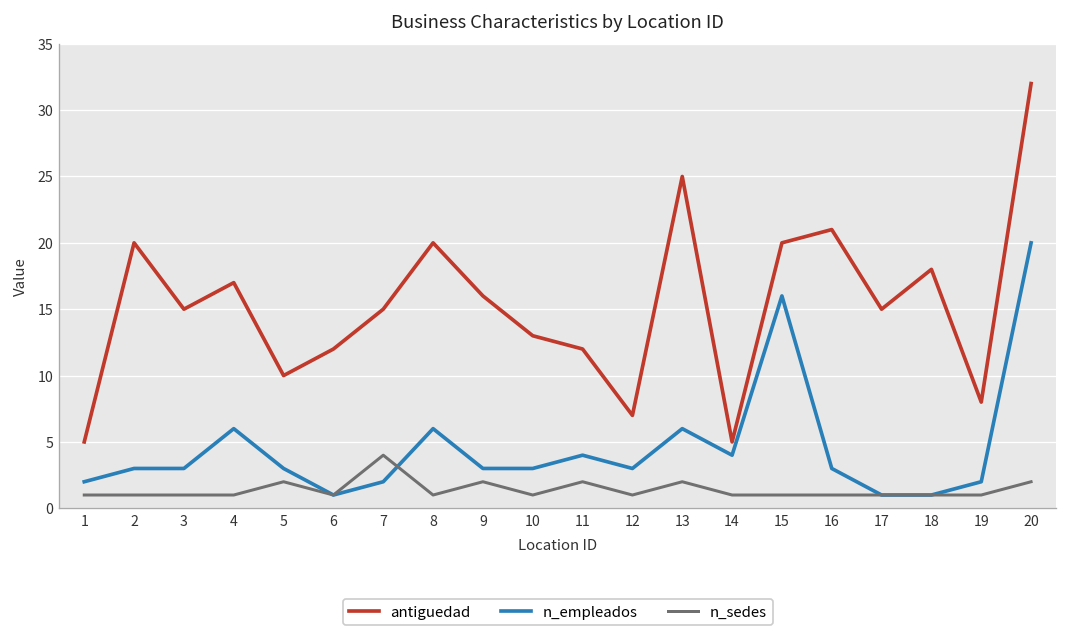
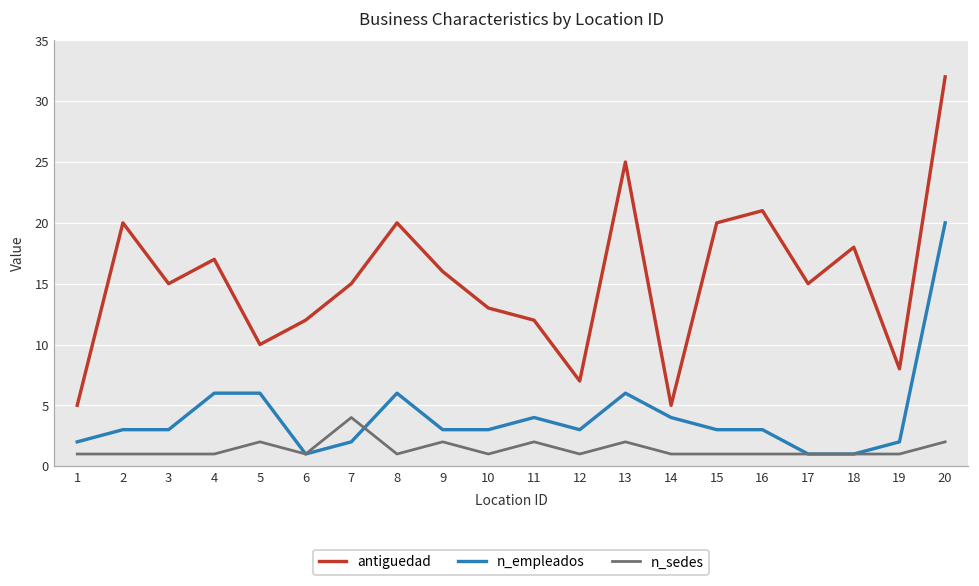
  {
    "antiguedad": {
      "1": 5,
      "2": 20,
      "3": 15,
      "4": 17,
      "5": 10,
      "6": 12,
      "7": 15,
      "8": 20,
      "9": 16,
      "10": 13,
      "11": 12,
      "12": 7,
      "13": 25,
      "14": 5,
      "15": 20,
      "16": 21,
      "17": 15,
      "18": 18,
      "19": 8,
      "20": 32
    },
    "n_empleados": {
      "1": 2,
      "2": 3,
      "3": 3,
      "4": 6,
-     "5": 3,
+     "5": 6,
      "7": 2,
      "8": 6,
      "9": 3,
      "10": 3,
      "11": 4,
      "12": 3,
      "13": 6,
      "14": 4,
-     "15": 16,
+     "15": 3,
      "16": 3,
      "19": 2,
      "20": 20
    },
    "n_sedes": {
      "1": 1,
      "2": 1,
      "3": 1,
      "4": 1,
      "5": 2,
      "7": 4,
      "8": 1,
      "9": 2,
      "10": 1,
      "11": 2,
      "12": 1,
      "13": 2,
      "14": 1,
      "15": 1,
      "16": 1,
      "19": 1,
      "20": 2
    }
  }
